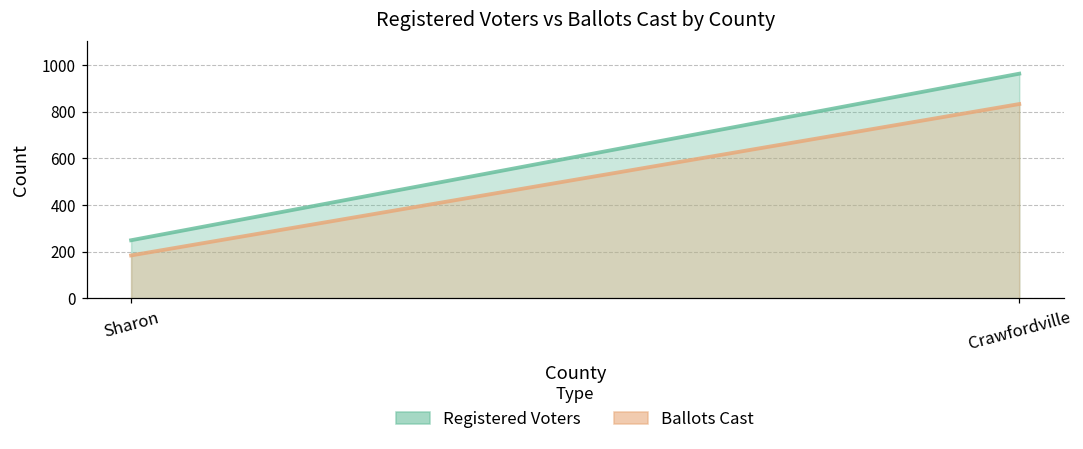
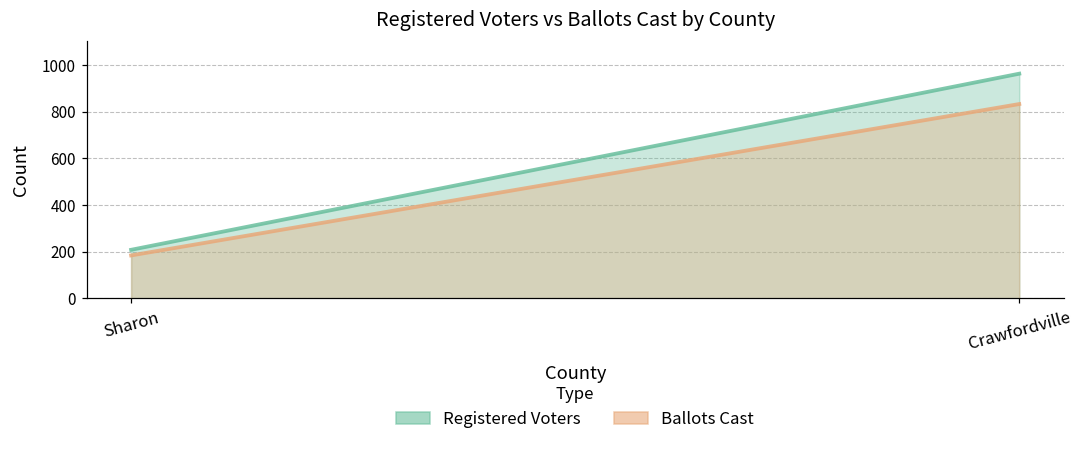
  {
    "Registered Voters": {
-     "Sharon": 250,
+     "Sharon": 210,
      "Crawfordville": 960
    },
    "Ballots Cast": {
      "Sharon": 180,
      "Crawfordville": 830
    }
  }
